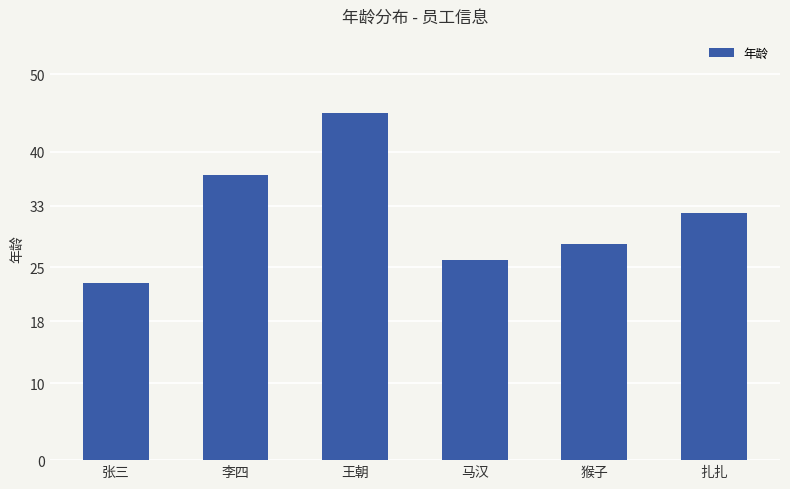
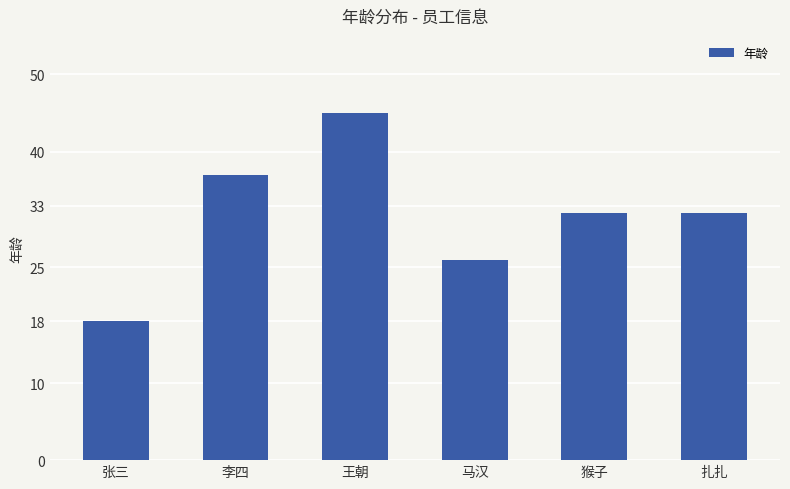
  {
-   "张三": 23,
+   "张三": 18,
    "李四": 37,
    "王朝": 45,
    "马汉": 26,
-   "猴子": 28,
+   "猴子": 32,
    "扎扎": 32
  }
